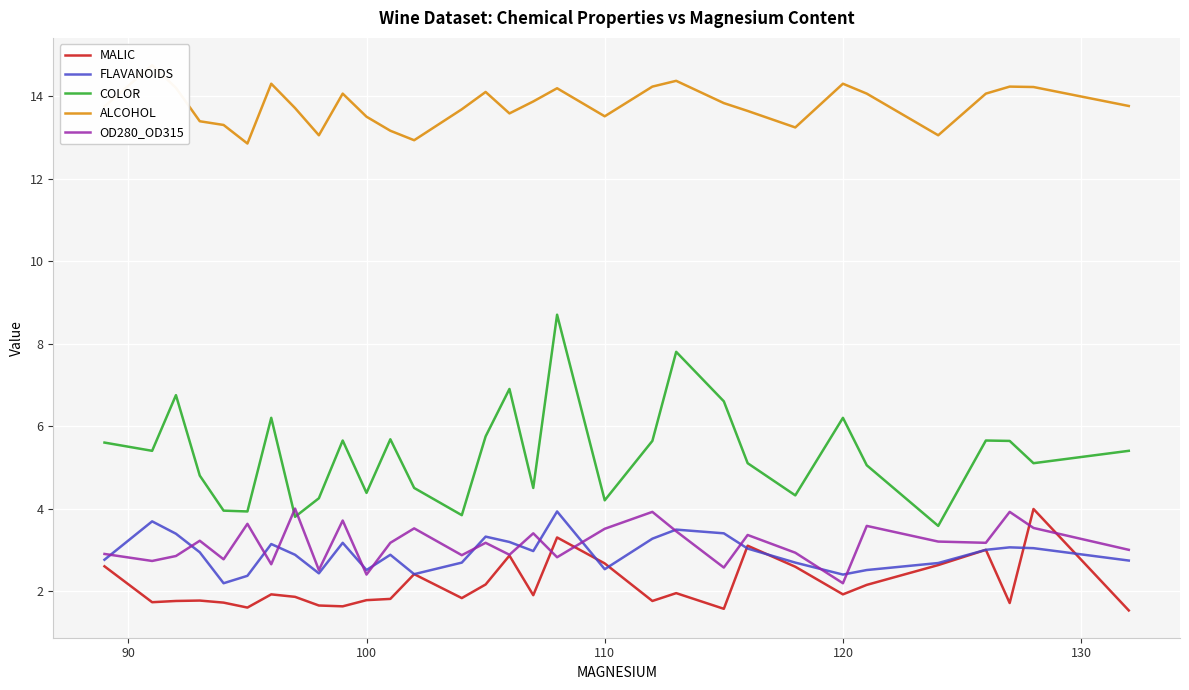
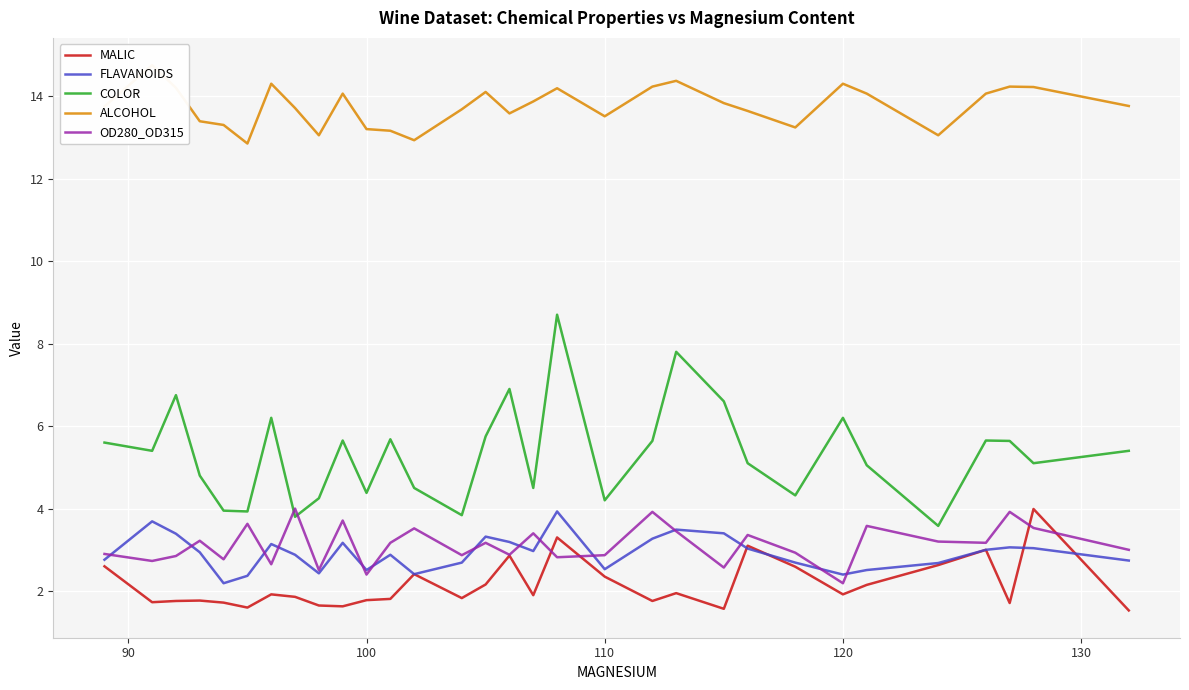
  {
    "MALIC": {
      "100": 1.8,
-     "110": 2.7,
+     "110": 2.4,
      "120": 1.9
    },
    "FLAVANOIDS": {
      "100": 2.5,
      "110": 2.5,
      "120": 2.4
    },
    "COLOR": {
      "100": 4.4,
      "110": 4.2,
      "120": 6.2
    },
    "ALCOHOL": {
-     "100": 13.5,
+     "100": 13.2,
      "110": 13.5,
      "120": 14.3
    },
    "OD280_OD315": {
      "100": 2.4,
-     "110": 3.5,
+     "110": 2.9,
      "120": 2.2
    }
  }
